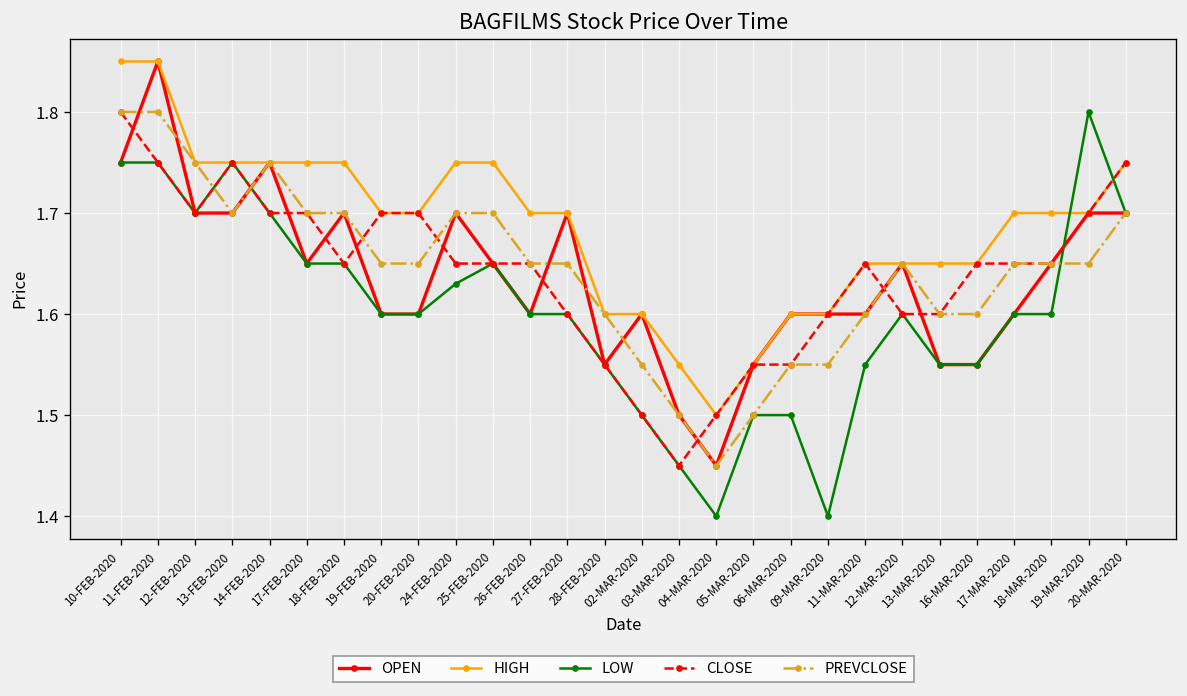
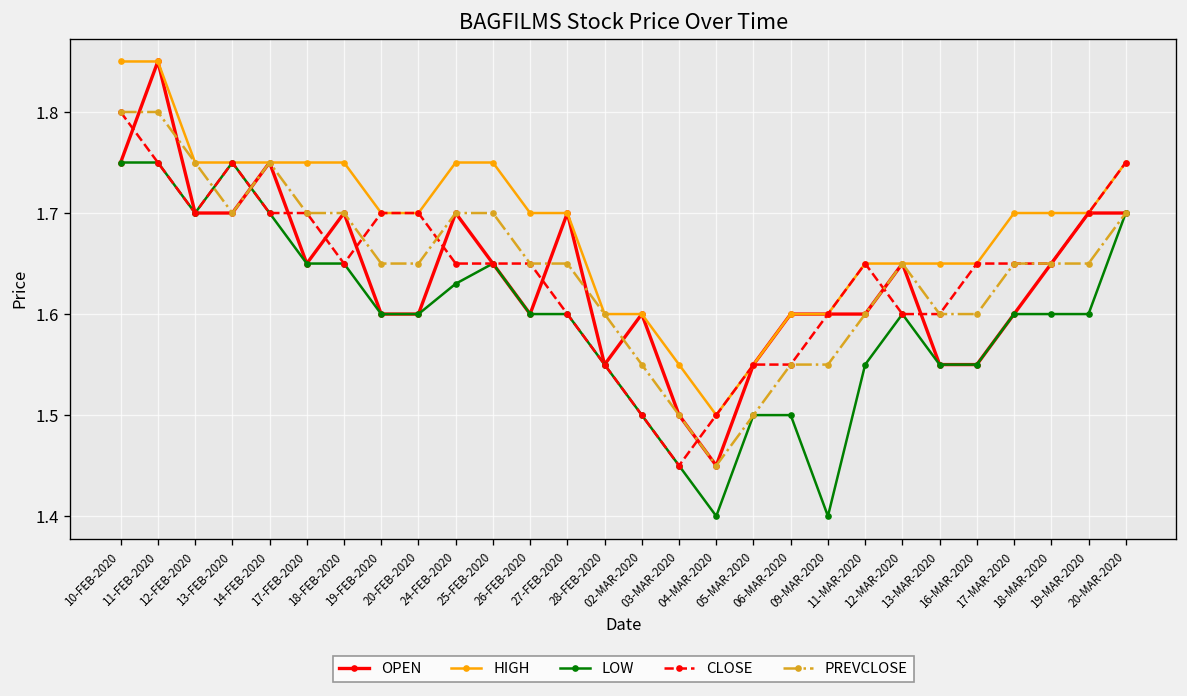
  {
    "LOW": {
      "24-FEB-2020": 1.63,
      "04-MAR-2020": 1.4,
      "06-MAR-2020": 1.5,
      "09-MAR-2020": 1.4,
      "11-MAR-2020": 1.55,
      "18-MAR-2020": 1.6,
-     "19-MAR-2020": 1.8
+     "19-MAR-2020": 1.6
    }
  }
